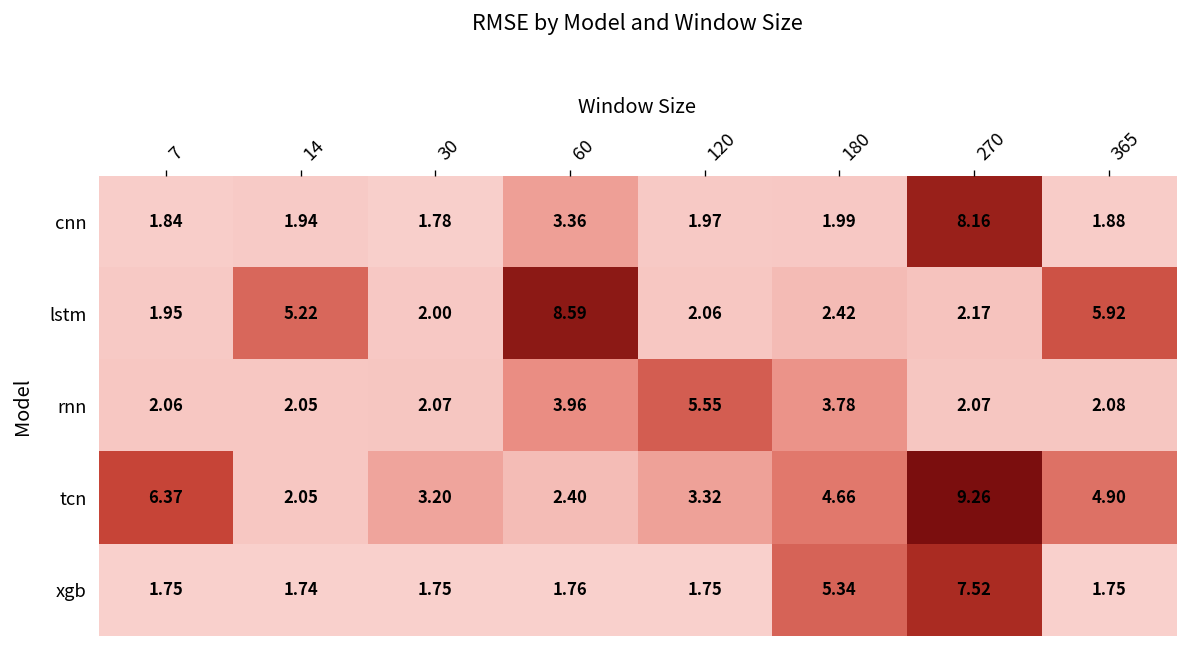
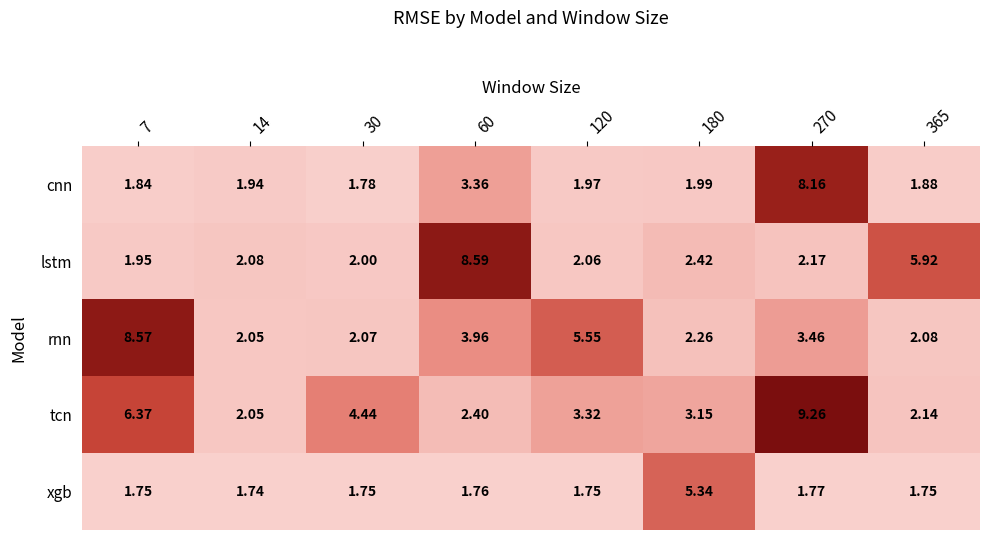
  {
    "cnn": {
      "7": 1.84,
      "14": 1.94,
      "30": 1.78,
      "60": 3.36,
      "120": 1.97,
      "180": 1.99,
      "270": 8.16,
      "365": 1.88
    },
    "lstm": {
      "7": 1.95,
-     "14": 5.22,
+     "14": 2.08,
      "30": 2.00,
      "60": 8.59,
      "120": 2.06,
      "180": 2.42,
      "270": 2.17,
      "365": 5.92
    },
    "rnn": {
-     "7": 2.06,
+     "7": 8.57,
      "14": 2.05,
      "30": 2.07,
      "60": 3.96,
      "120": 5.55,
-     "180": 3.78,
-     "270": 2.07,
+     "180": 2.26,
+     "270": 3.46,
      "365": 2.08
    },
    "tcn": {
      "7": 6.37,
      "14": 2.05,
-     "30": 3.20,
+     "30": 4.44,
      "60": 2.40,
      "120": 3.32,
-     "180": 4.66,
+     "180": 3.15,
      "270": 9.26,
-     "365": 4.90
+     "365": 2.14
    },
    "xgb": {
      "7": 1.75,
      "14": 1.74,
      "30": 1.75,
      "60": 1.76,
      "120": 1.75,
      "180": 5.34,
-     "270": 7.52,
+     "270": 1.77,
      "365": 1.75
    }
  }
